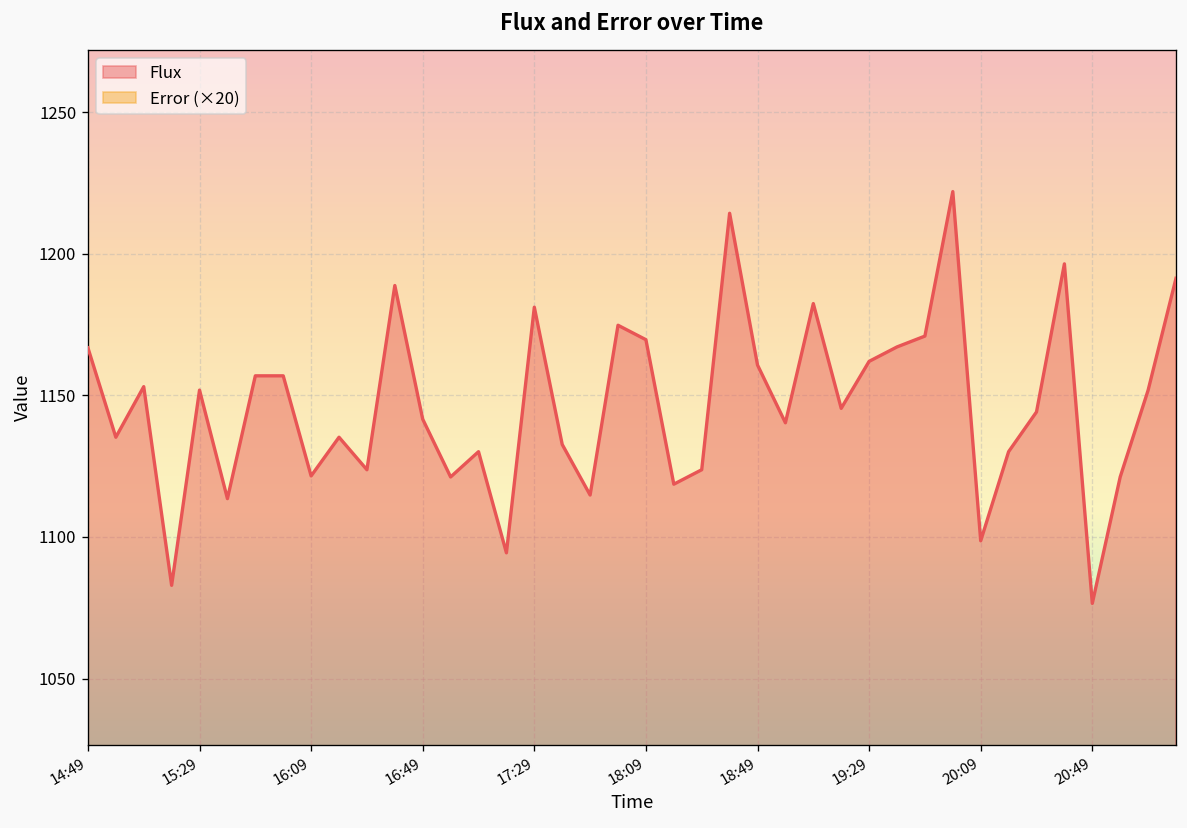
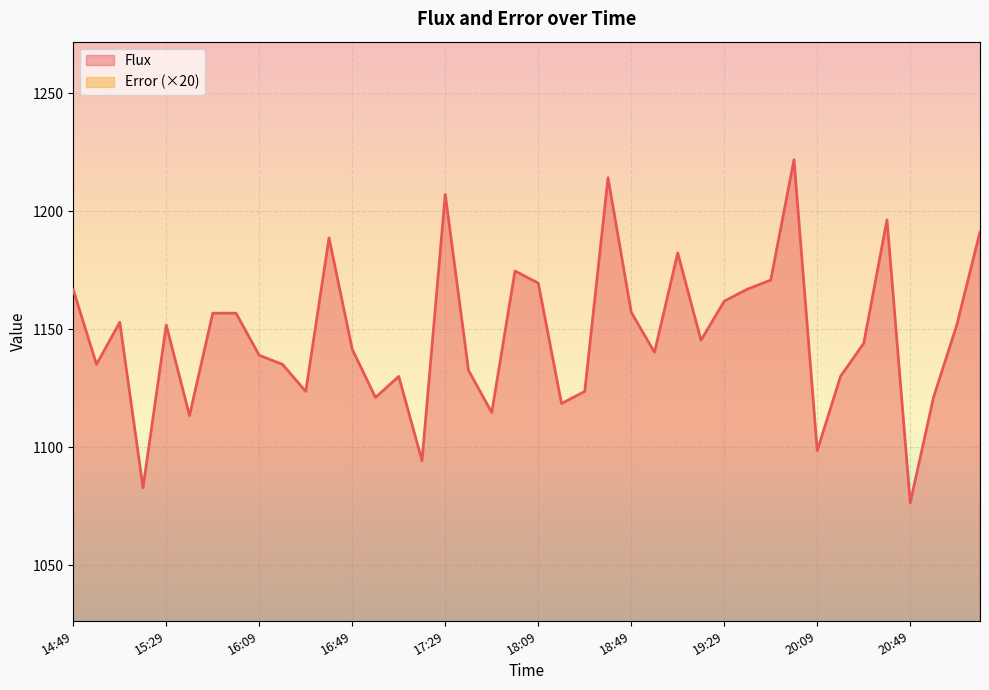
  {
    "Flux": {
      "14:49": 1167,
      "15:29": 1152,
-     "16:09": 1122,
+     "16:09": 1139,
      "16:49": 1142,
-     "17:29": 1181,
+     "17:29": 1207,
      "18:09": 1170,
-     "18:49": 1161,
+     "18:49": 1157,
      "19:29": 1162,
      "20:09": 1099,
      "20:49": 1077
    }
  }
